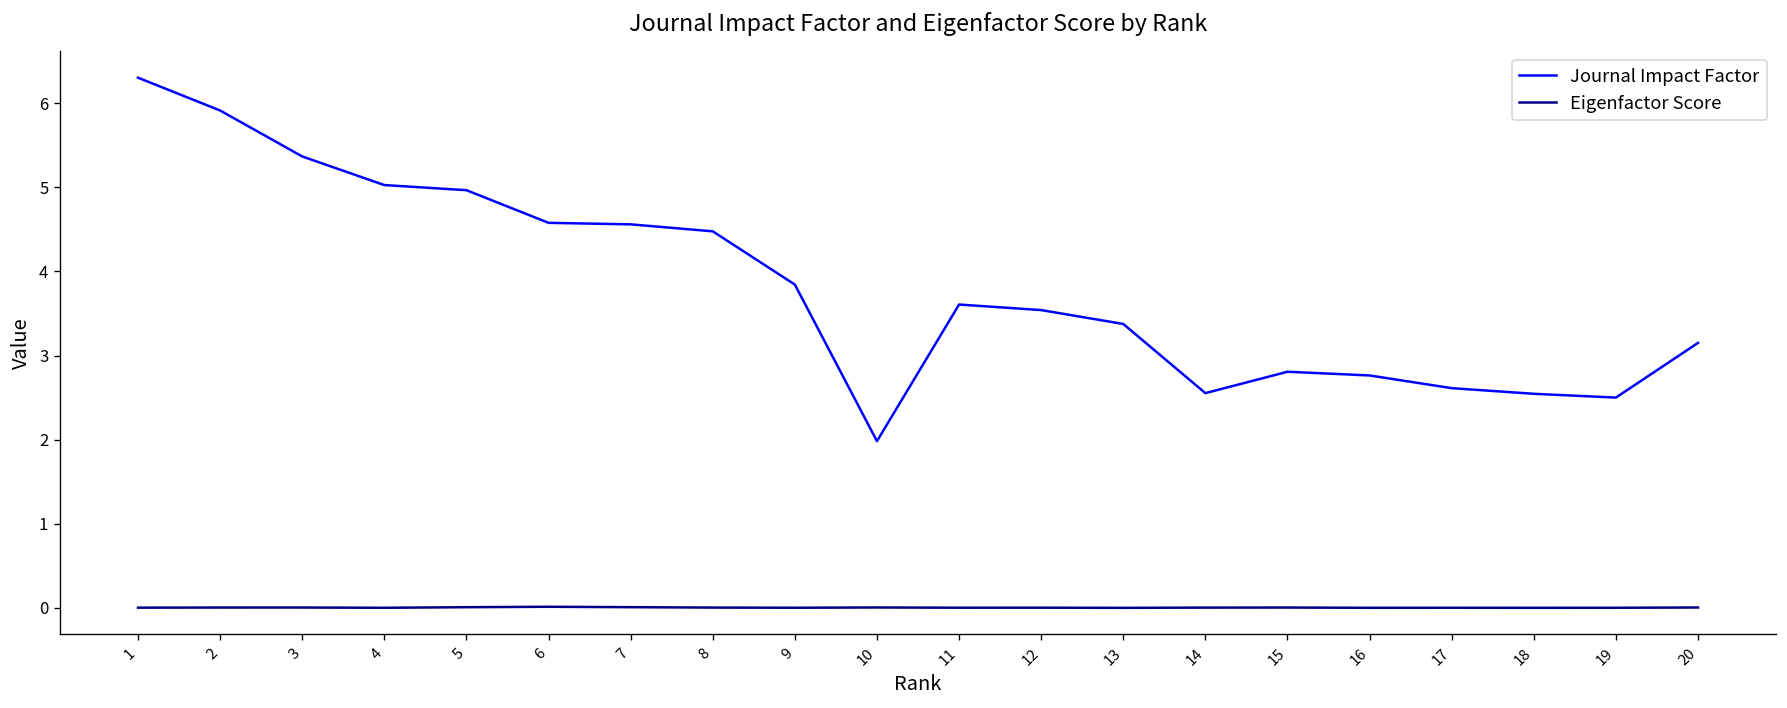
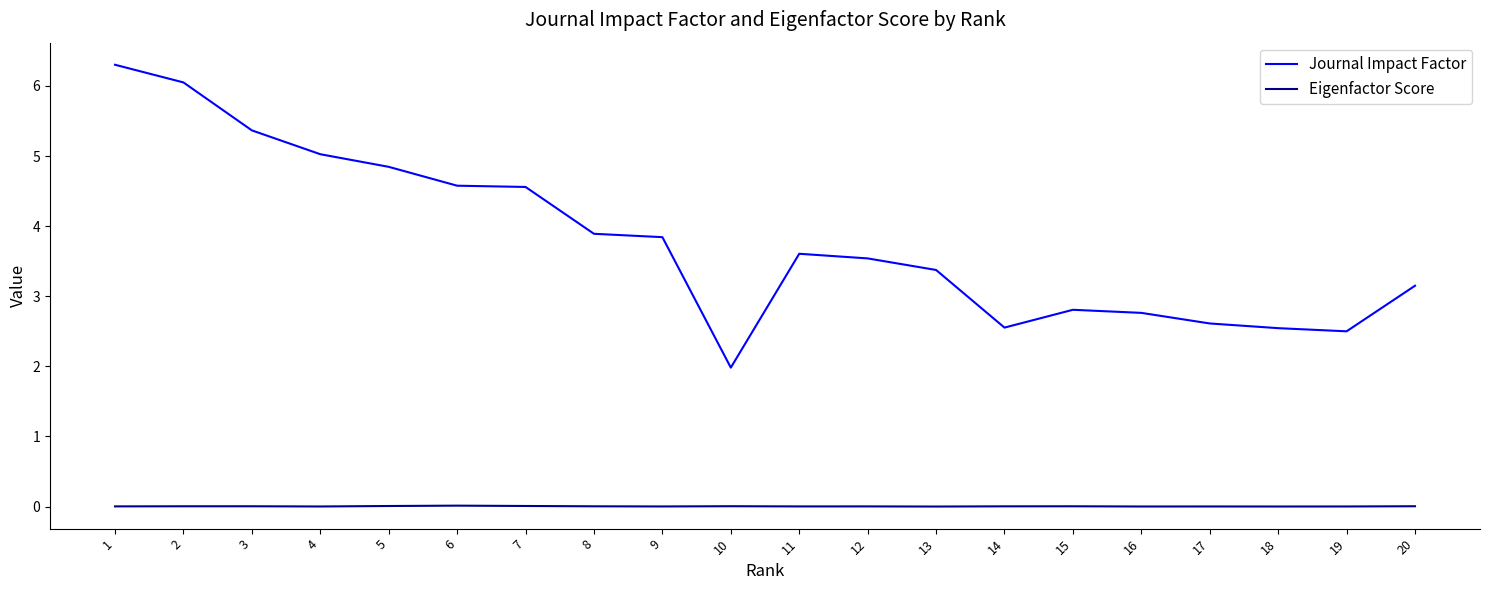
  {
    "Journal Impact Factor": {
      "1": 6.3,
-     "2": 5.9,
+     "2": 6.1,
      "3": 5.4,
      "4": 5.0,
-     "5": 5.0,
+     "5": 4.8,
      "6": 4.6,
      "7": 4.6,
-     "8": 4.5,
+     "8": 3.9,
      "9": 3.8,
      "10": 2.0,
      "11": 3.6,
      "12": 3.5,
      "13": 3.4,
      "14": 2.6,
      "15": 2.8,
      "16": 2.8,
      "17": 2.6,
      "18": 2.5,
      "19": 2.5,
      "20": 3.2
    },
    "Eigenfactor Score": {
      "1": 0.0,
      "2": 0.0,
      "3": 0.0,
      "4": 0.0,
      "5": 0.0,
      "6": 0.0,
      "7": 0.0,
      "8": 0.0,
      "9": 0.0,
      "10": 0.0,
      "11": 0.0,
      "12": 0.0,
      "13": 0.0,
      "14": 0.0,
      "15": 0.0,
      "16": 0.0,
      "17": 0.0,
      "18": 0.0,
      "19": 0.0,
      "20": 0.0
    }
  }
